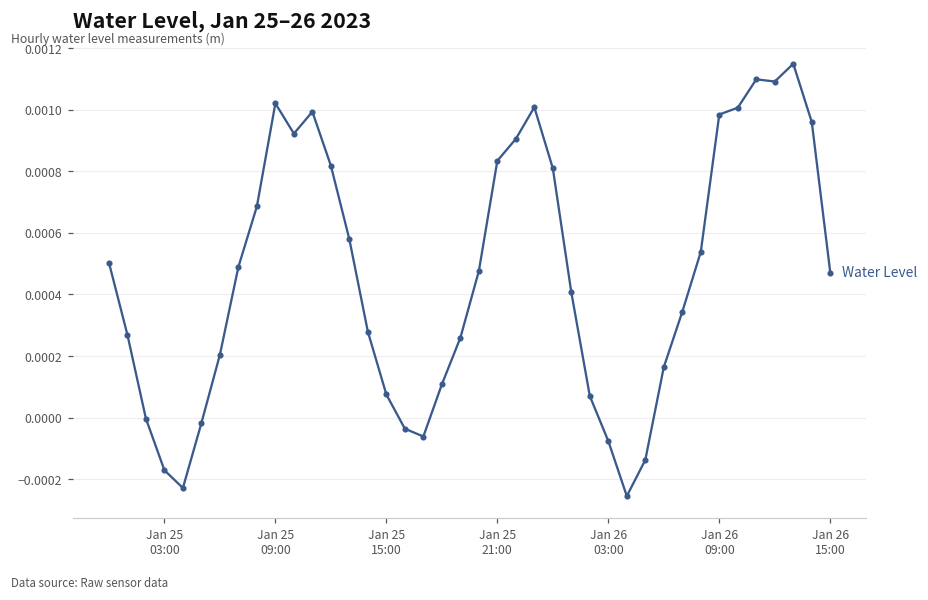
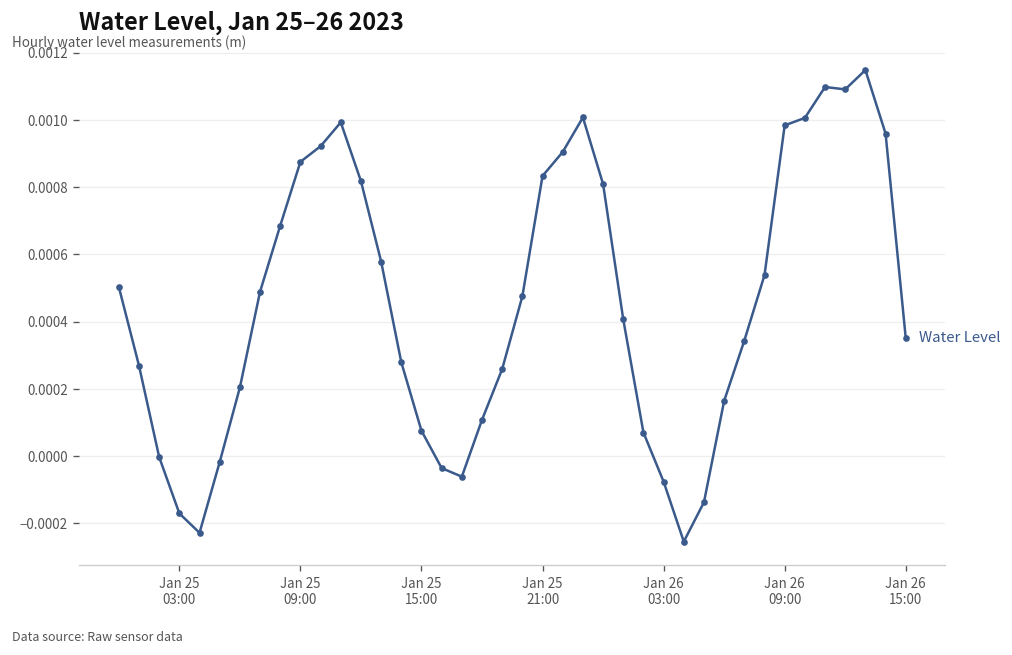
  {
    "Jan 25 03:00": -0.00017,
-   "Jan 25 09:00": 0.00102,
+   "Jan 25 09:00": 0.00088,
    "Jan 25 15:00": 0.00008,
    "Jan 25 21:00": 0.00083,
    "Jan 26 03:00": -0.00008,
    "Jan 26 09:00": 0.00098,
-   "Jan 26 15:00": 0.00047
+   "Jan 26 15:00": 0.00035
  }
